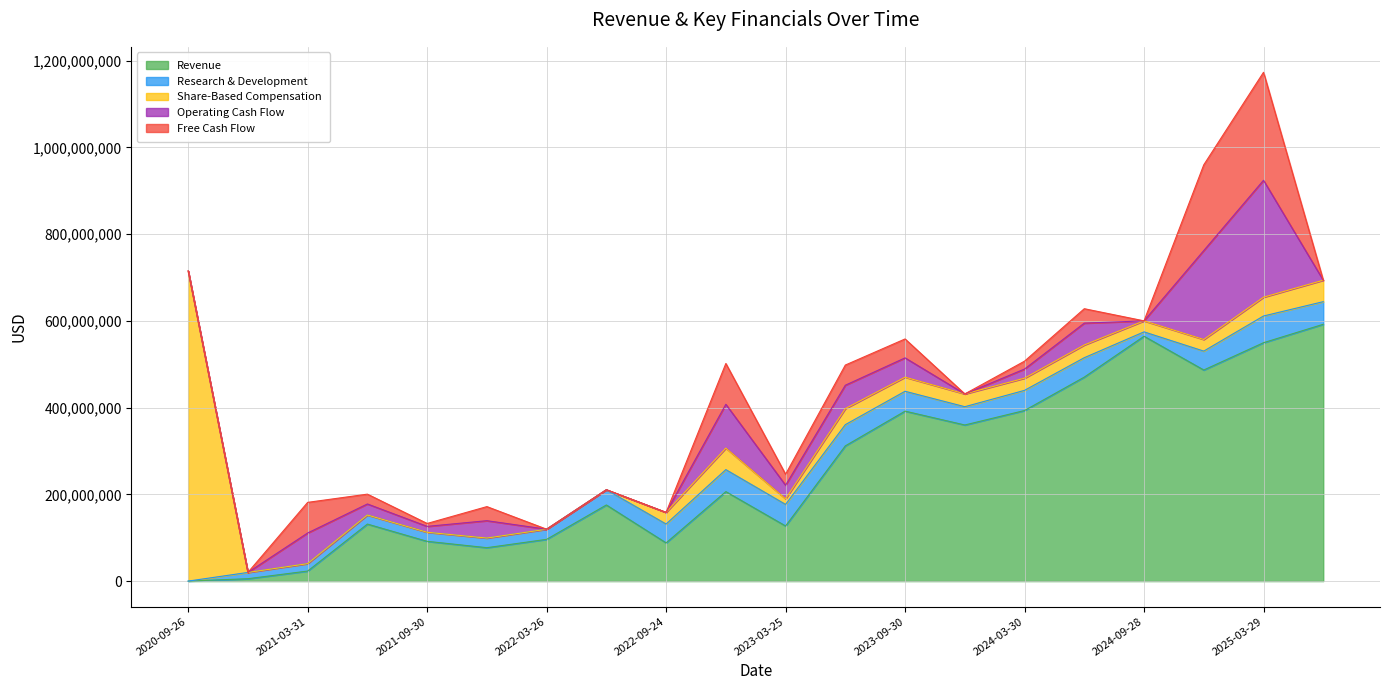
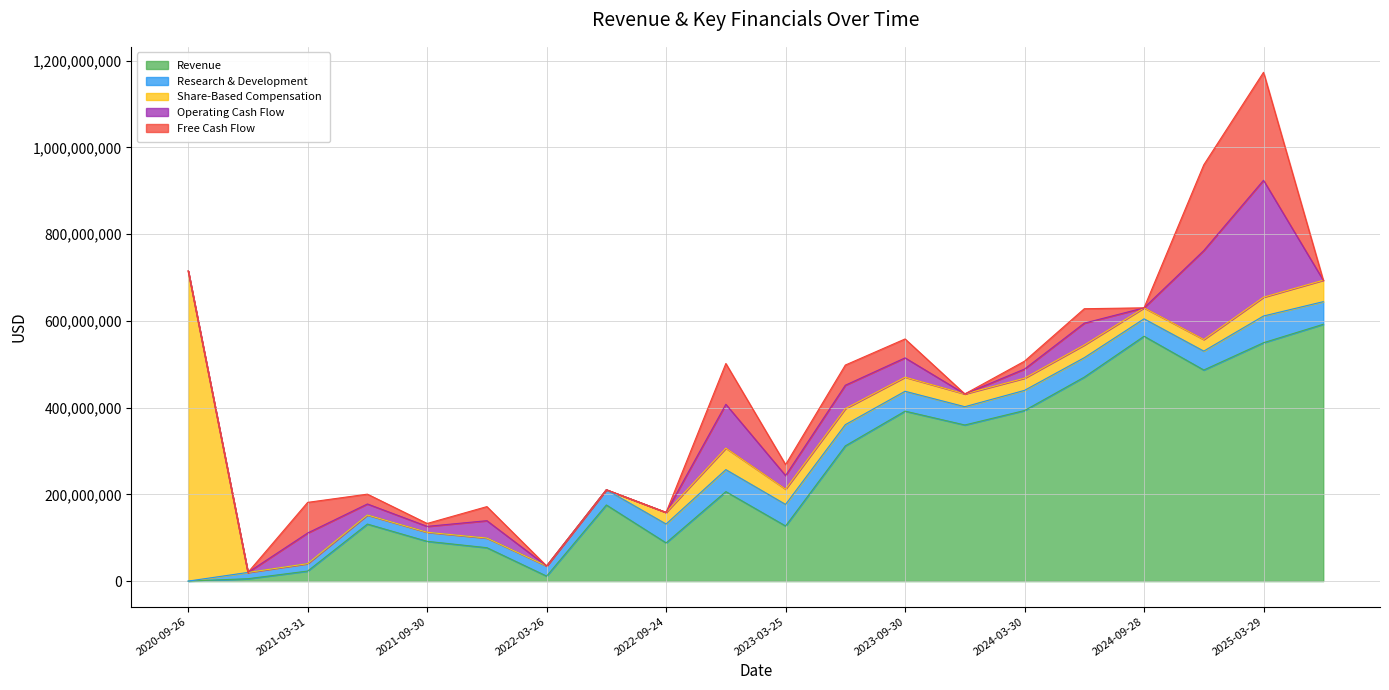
  {
    "Revenue": {
      "2021-03-31": "20,000,000",
      "2021-09-30": "90,000,000",
-     "2022-03-26": "100,000,000",
+     "2022-03-26": "10,000,000",
      "2022-09-24": "90,000,000",
      "2023-03-25": "130,000,000",
      "2023-09-30": "390,000,000",
      "2024-03-30": "390,000,000",
      "2024-09-28": "560,000,000",
      "2025-03-29": "550,000,000"
    },
    "Research & Development": {
      "2022-09-24": "40,000,000",
      "2023-03-25": "50,000,000",
      "2023-09-30": "50,000,000",
      "2024-03-30": "50,000,000",
-     "2024-09-28": "10,000,000",
+     "2024-09-28": "40,000,000",
      "2025-03-29": "60,000,000"
    },
    "Share-Based Compensation": {
-     "2023-03-25": "10,000,000",
+     "2023-03-25": "40,000,000",
      "2023-09-30": "30,000,000",
      "2024-03-30": "30,000,000",
      "2025-03-29": "40,000,000"
    },
    "Operating Cash Flow": {
      "2021-03-31": "70,000,000",
      "2021-09-30": "10,000,000",
      "2023-03-25": "30,000,000",
      "2023-09-30": "40,000,000",
      "2024-03-30": "20,000,000",
      "2025-03-29": "270,000,000"
    },
    "Free Cash Flow": {
      "2021-03-31": "70,000,000",
      "2021-09-30": "10,000,000",
      "2023-03-25": "30,000,000",
      "2023-09-30": "40,000,000",
      "2024-03-30": "20,000,000",
      "2025-03-29": "250,000,000"
    }
  }
